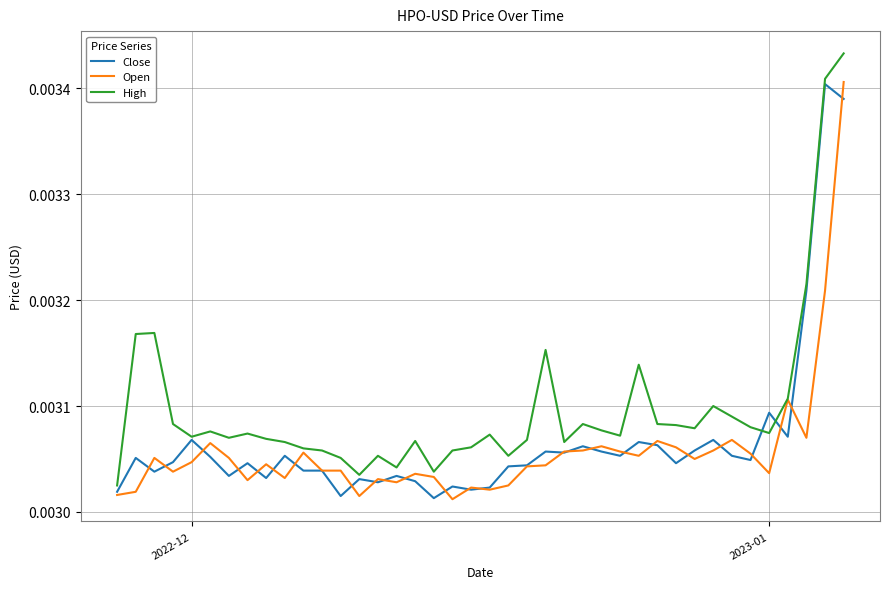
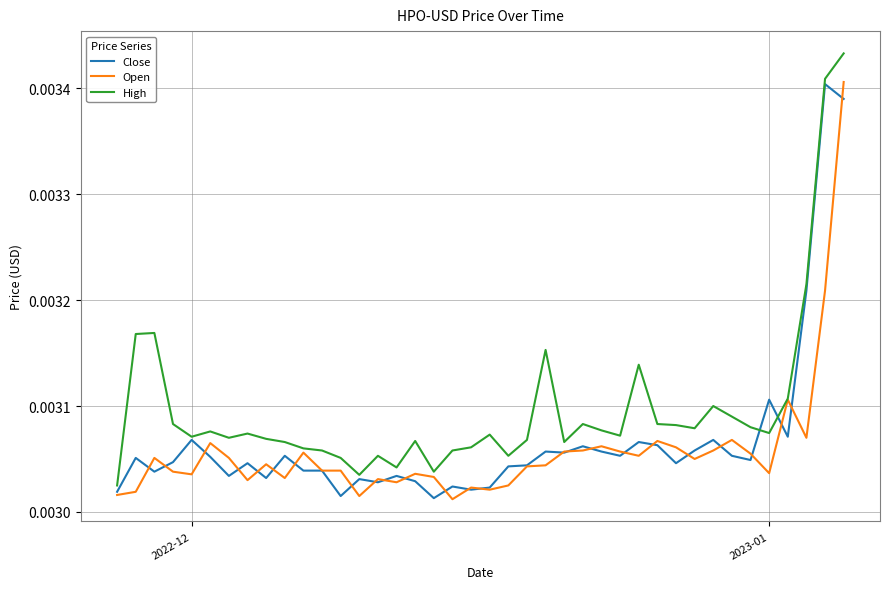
  {
    "Close": {
      "2022-12": 0.003068,
-     "2023-01": 0.003094
+     "2023-01": 0.003106
    },
    "Open": {
-     "2022-12": 0.003047,
+     "2022-12": 0.003035,
      "2023-01": 0.003037
    },
    "High": {
      "2022-12": 0.003071,
      "2023-01": 0.003074
    }
  }
